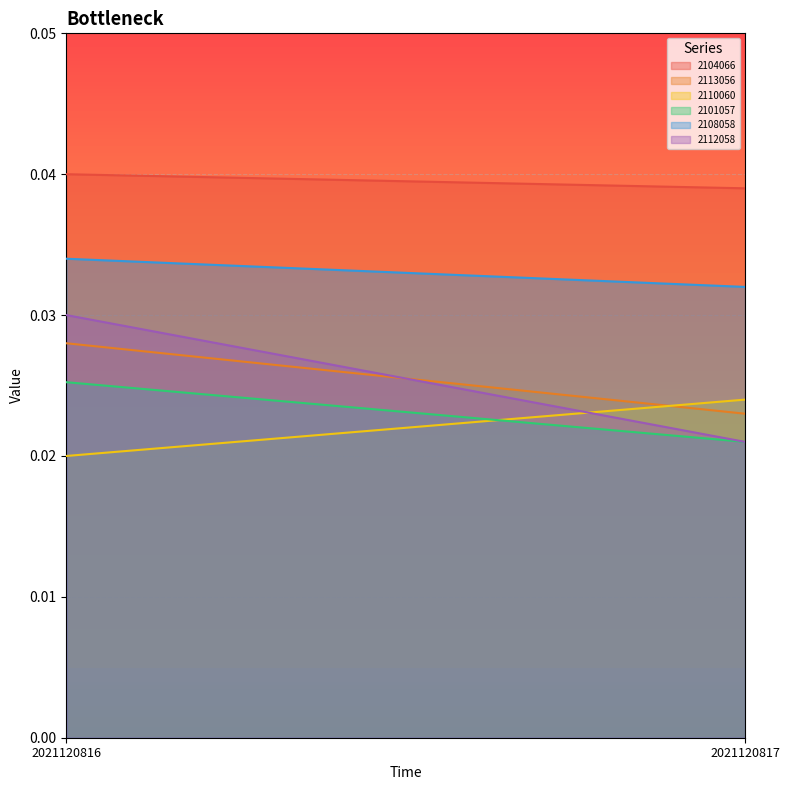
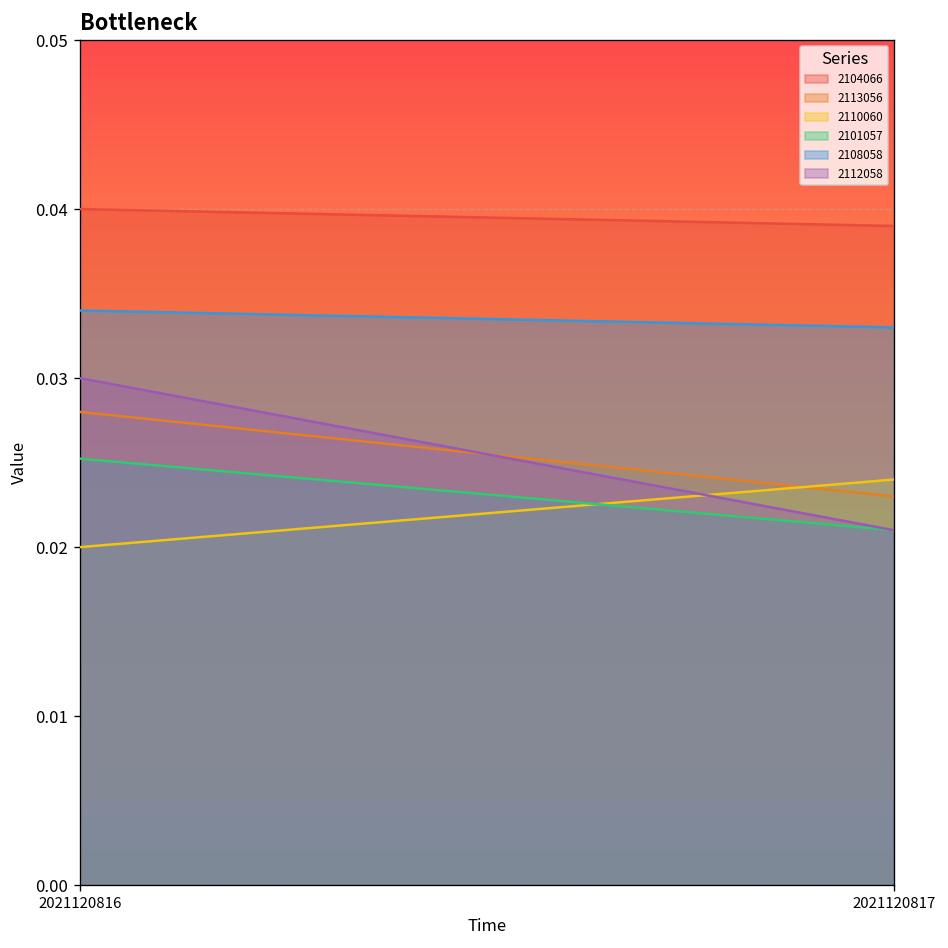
  {
    "2101057": {
      "2021120816": 0.0252
    },
    "2108058": {
      "2021120816": 0.034,
-     "2021120817": 0.032
+     "2021120817": 0.033
    },
    "2112058": {
      "2021120816": 0.030
    }
  }
